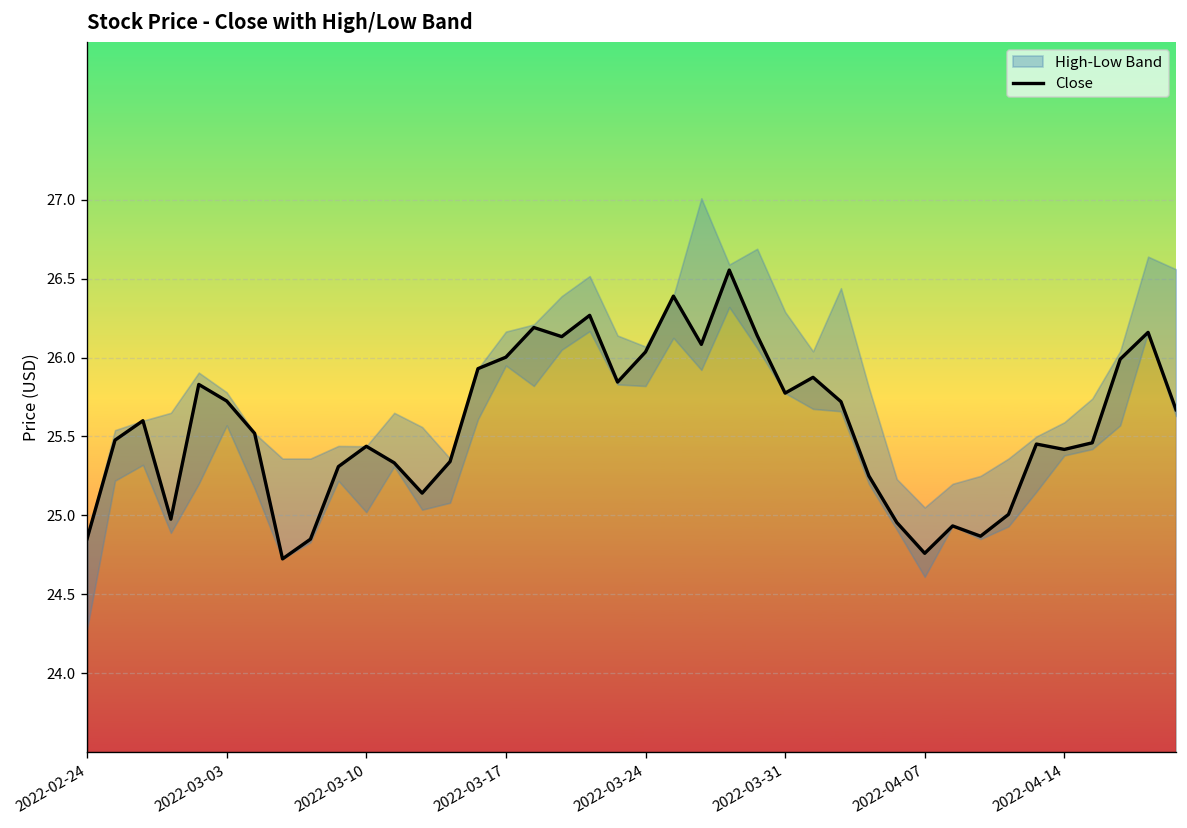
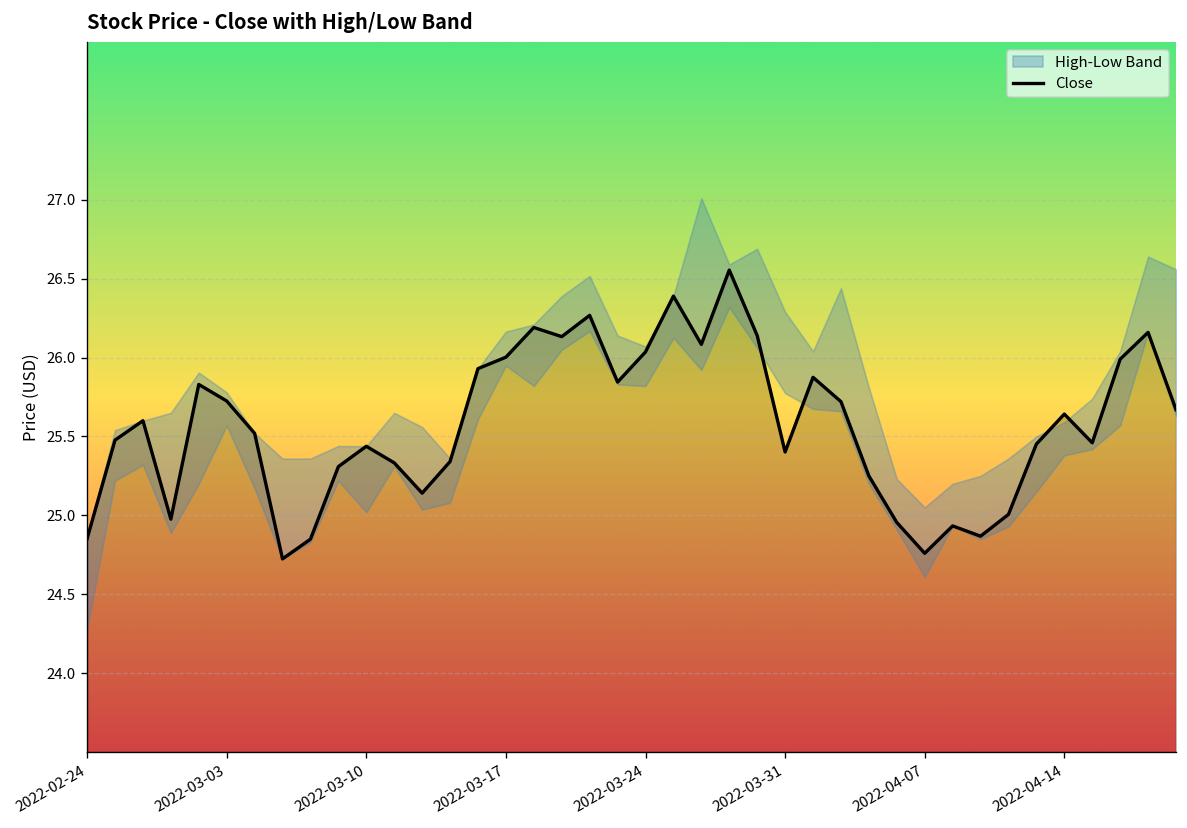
  {
    "Close": {
      "2022-03-03": 25.73,
      "2022-03-17": 26.00,
      "2022-03-24": 26.04,
-     "2022-03-31": 25.77,
+     "2022-03-31": 25.40,
      "2022-04-07": 24.76,
-     "2022-04-14": 25.42
+     "2022-04-14": 25.64
    }
  }
